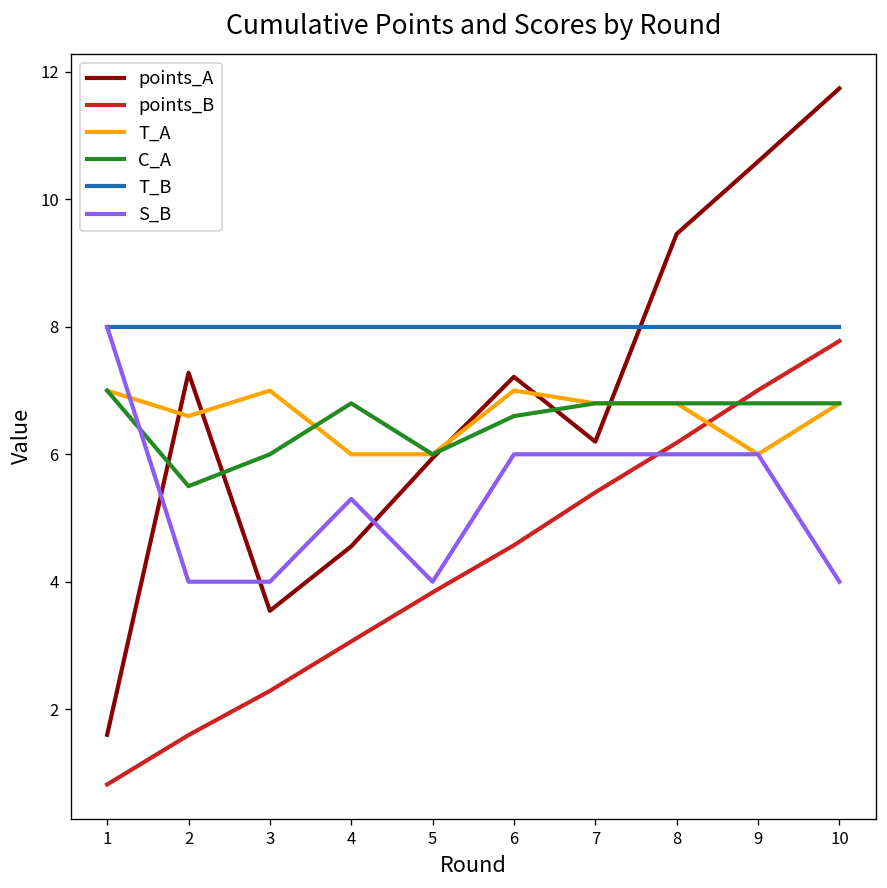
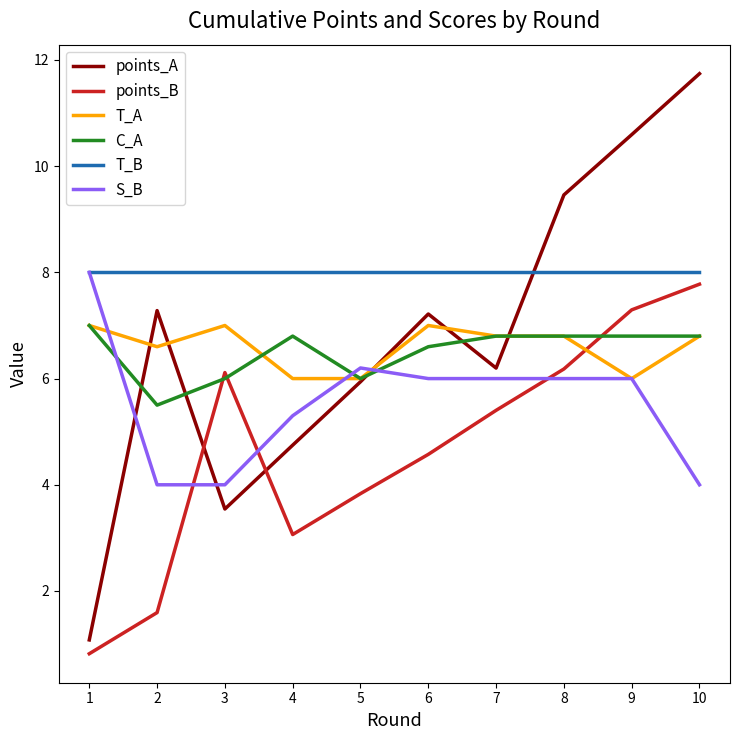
  {
    "points_A": {
-     "1": 1.6,
+     "1": 1.1,
      "2": 7.3,
      "3": 3.5,
-     "4": 4.6,
+     "4": 4.7,
      "5": 5.9,
      "6": 7.2,
      "7": 6.2,
      "8": 9.5,
      "9": 10.6,
      "10": 11.7
    },
    "points_B": {
      "1": 0.8,
      "2": 1.6,
-     "3": 2.3,
+     "3": 6.1,
      "4": 3.1,
      "5": 3.8,
      "6": 4.6,
      "7": 5.4,
      "8": 6.2,
-     "9": 7.0,
+     "9": 7.3,
      "10": 7.8
    },
    "T_A": {
      "2": 6.6,
      "3": 7.0,
      "4": 6.0,
      "6": 7.0
    },
    "C_A": {
      "2": 5.5,
      "3": 6.0,
      "4": 6.8,
      "6": 6.6,
      "9": 6.8
    },
    "T_B": {
      "2": 8.0,
      "3": 8.0,
      "4": 8.0,
      "5": 8.0,
      "6": 8.0,
      "7": 8.0,
      "8": 8.0,
      "9": 8.0,
      "10": 8.0
    },
    "S_B": {
      "2": 4.0,
      "3": 4.0,
      "4": 5.3,
-     "5": 4.0,
+     "5": 6.2,
      "6": 6.0,
      "7": 6.0,
      "8": 6.0,
      "10": 4.0
    }
  }
